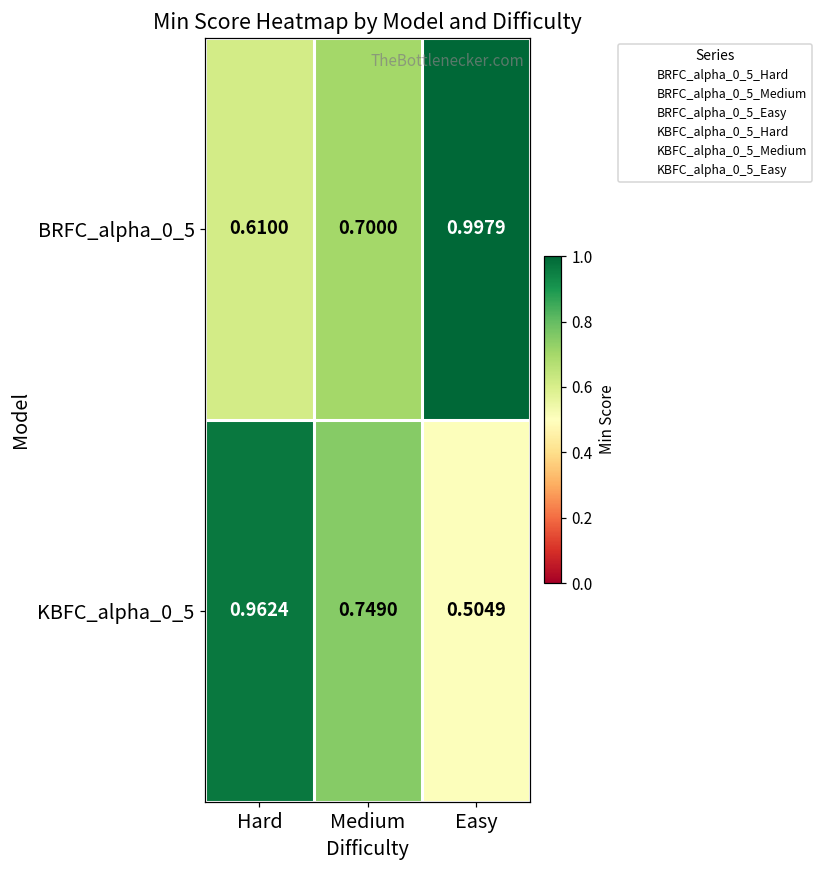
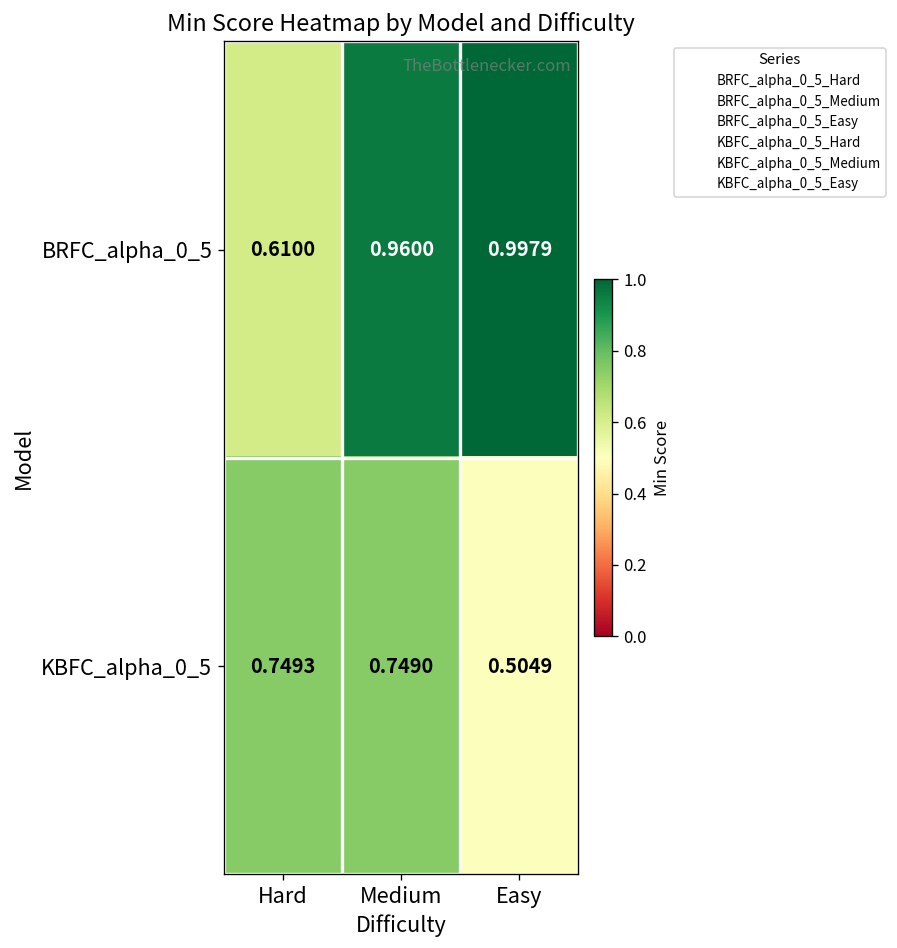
  {
    "BRFC_alpha_0_5": {
      "Hard": 0.6100,
-     "Medium": 0.7000
+     "Medium": 0.9600
    },
    "KBFC_alpha_0_5": {
-     "Hard": 0.9624,
+     "Hard": 0.7493,
      "Medium": 0.7490,
      "Easy": 0.5049
    }
  }
